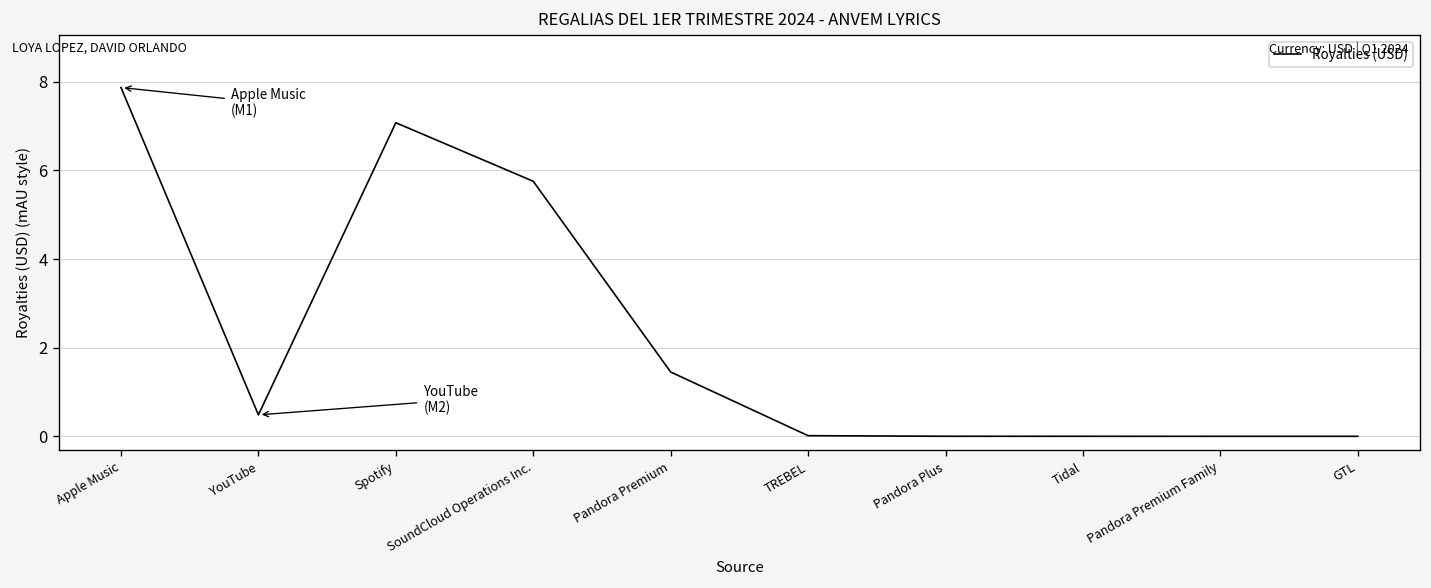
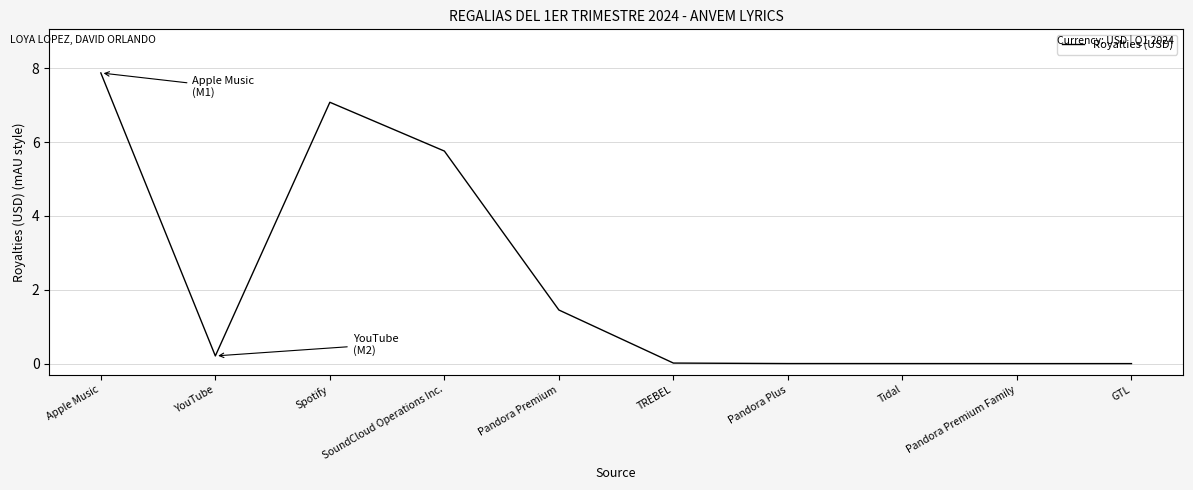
  {
    "Apple Music": 7.9,
-   "YouTube": 0.5,
+   "YouTube": 0.2,
    "Spotify": 7.1,
    "SoundCloud Operations Inc.": 5.8,
    "Pandora Premium": 1.5,
    "TREBEL": 0.0,
    "Pandora Plus": 0.0,
    "Tidal": 0.0,
    "Pandora Premium Family": 0.0,
    "GTL": 0.0
  }
